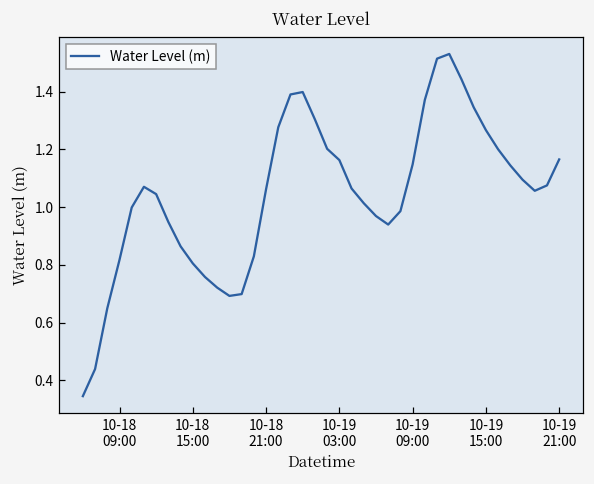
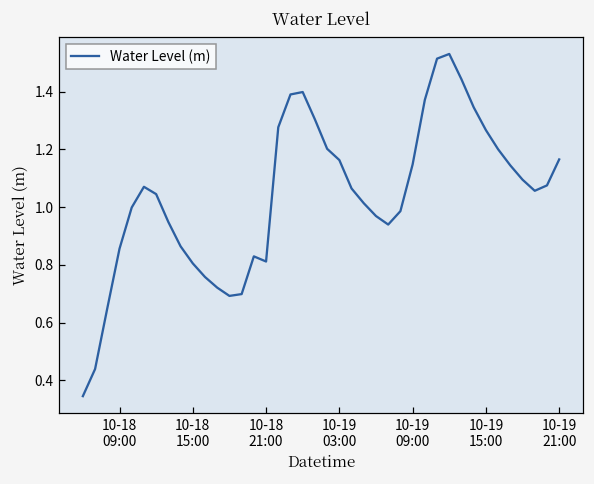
  {
-   "10-18 09:00": 0.82,
+   "10-18 09:00": 0.86,
    "10-18 15:00": 0.81,
-   "10-18 21:00": 1.06,
+   "10-18 21:00": 0.81,
    "10-19 03:00": 1.16,
    "10-19 09:00": 1.15,
    "10-19 15:00": 1.27,
    "10-19 21:00": 1.17
  }
